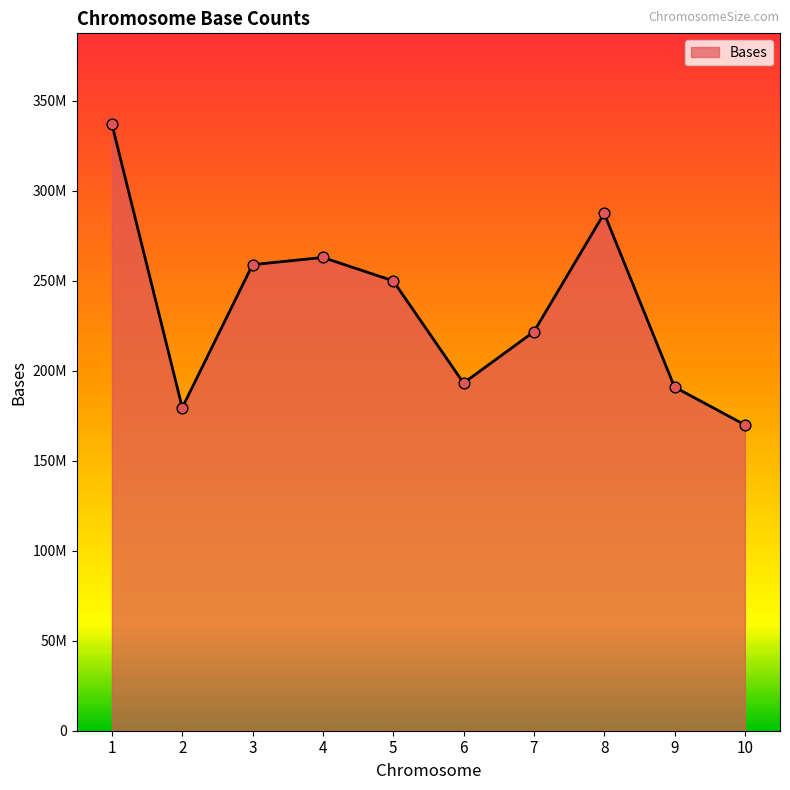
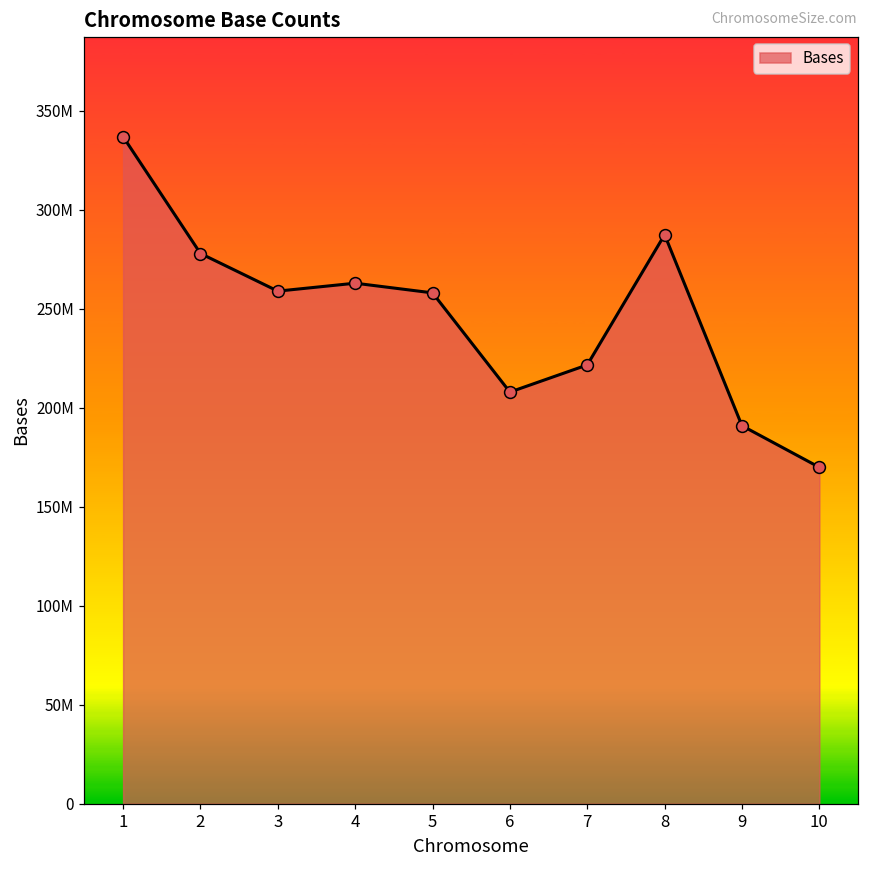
  {
    "1": 337000000,
-   "2": 180000000,
+   "2": 278000000,
    "3": 259000000,
    "4": 263000000,
-   "5": 250000000,
-   "6": 193000000,
+   "5": 258000000,
+   "6": 208000000,
    "7": 222000000,
    "8": 288000000,
    "9": 191000000,
    "10": 170000000
  }
